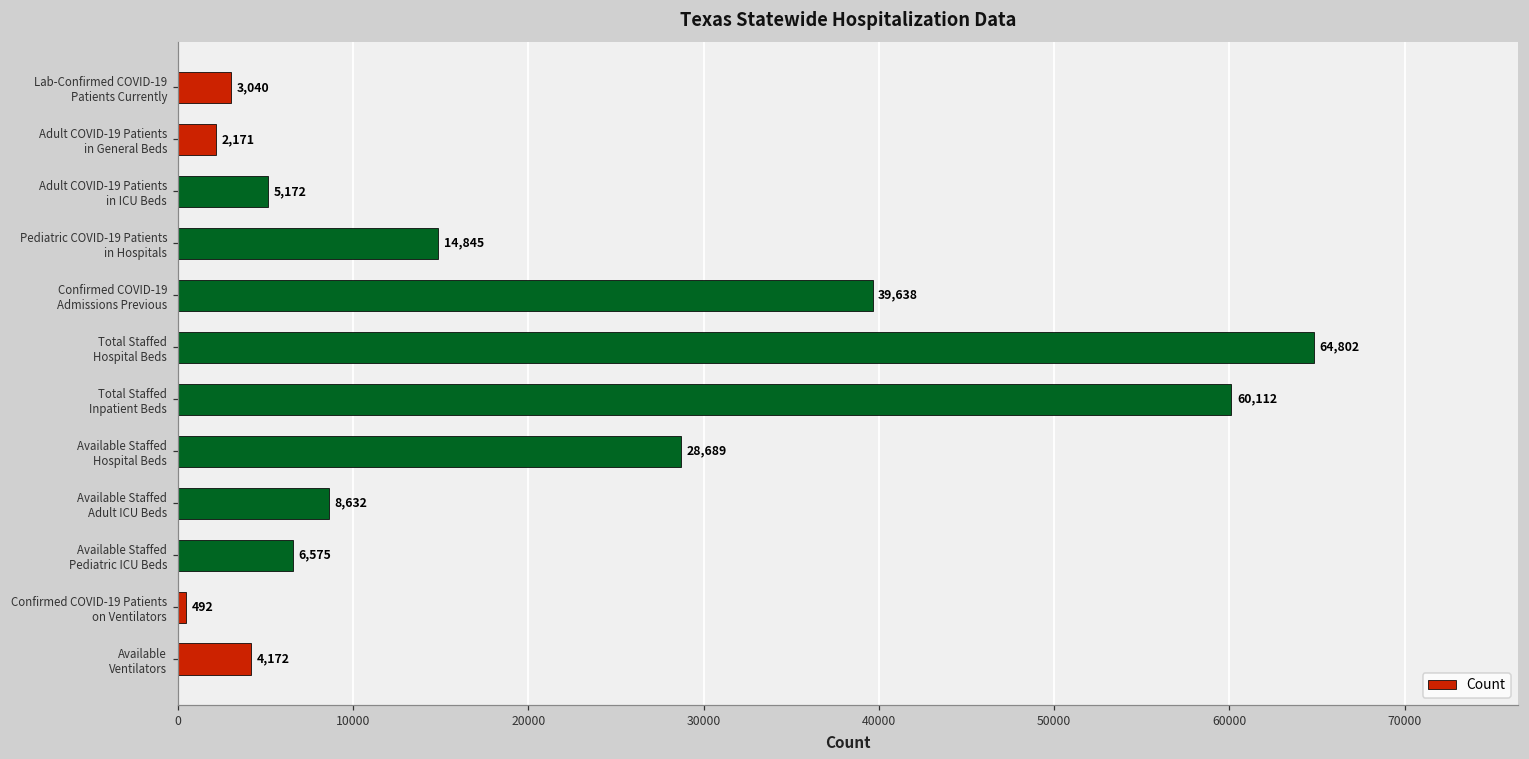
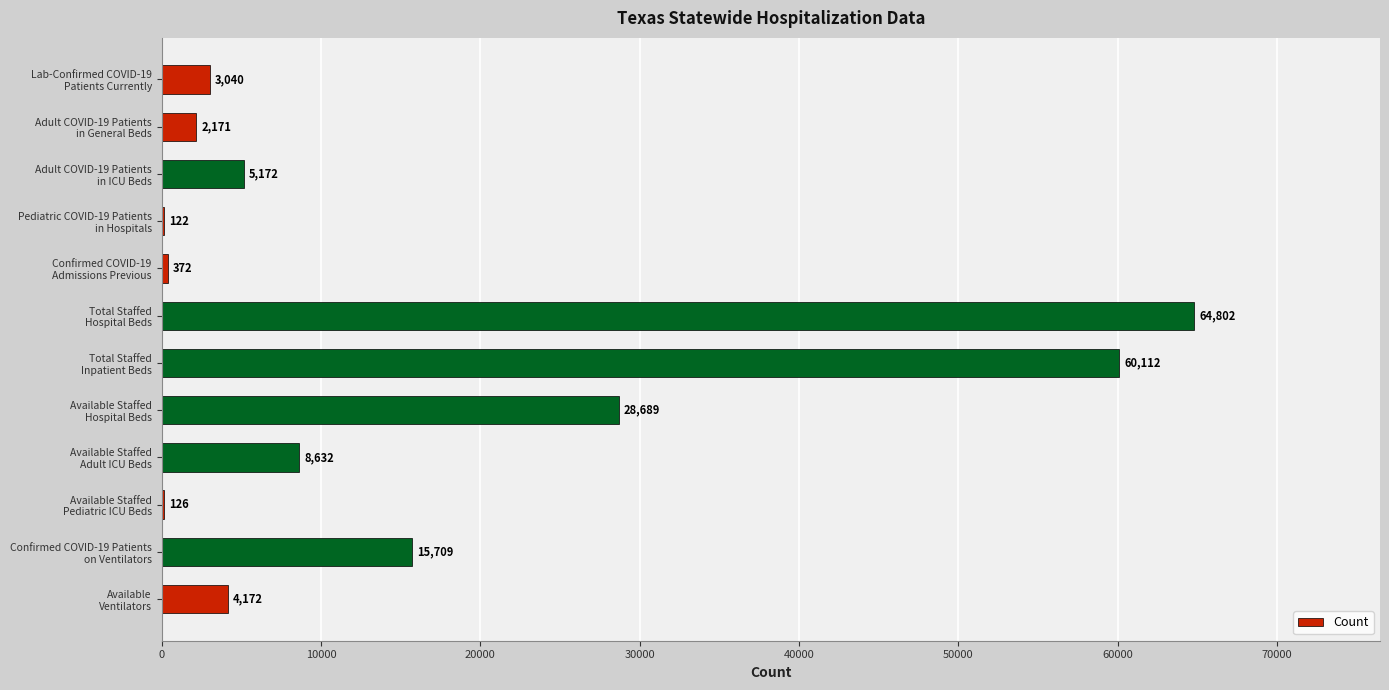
  {
    "Lab-Confirmed COVID-19 Patients Currently": "3,040",
    "Adult COVID-19 Patients in General Beds": "2,171",
    "Adult COVID-19 Patients in ICU Beds": "5,172",
-   "Pediatric COVID-19 Patients in Hospitals": "14,845",
-   "Confirmed COVID-19 Admissions Previous": "39,638",
+   "Pediatric COVID-19 Patients in Hospitals": "122",
+   "Confirmed COVID-19 Admissions Previous": "372",
    "Total Staffed Hospital Beds": "64,802",
    "Total Staffed Inpatient Beds": "60,112",
    "Available Staffed Hospital Beds": "28,689",
    "Available Staffed Adult ICU Beds": "8,632",
-   "Available Staffed Pediatric ICU Beds": "6,575",
-   "Confirmed COVID-19 Patients on Ventilators": "492",
+   "Available Staffed Pediatric ICU Beds": "126",
+   "Confirmed COVID-19 Patients on Ventilators": "15,709",
    "Available Ventilators": "4,172"
  }
